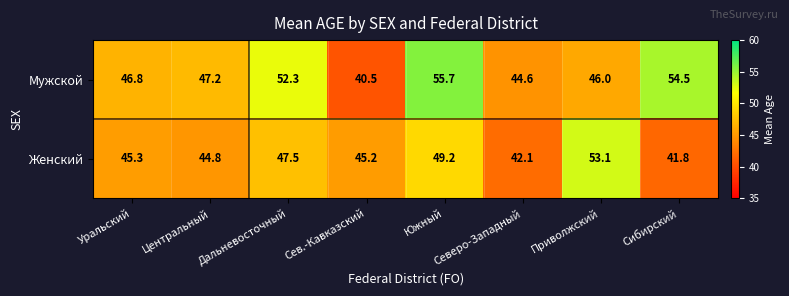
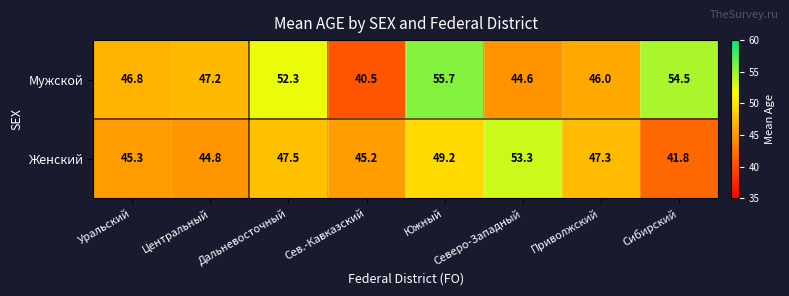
  {
    "Мужской": {
      "Уральский": 46.8,
      "Центральный": 47.2,
      "Дальневосточный": 52.3,
      "Сев.-Кавказский": 40.5,
      "Южный": 55.7,
      "Северо-Западный": 44.6,
      "Приволжский": 46.0,
      "Сибирский": 54.5
    },
    "Женский": {
      "Уральский": 45.3,
      "Центральный": 44.8,
      "Дальневосточный": 47.5,
      "Сев.-Кавказский": 45.2,
      "Южный": 49.2,
-     "Северо-Западный": 42.1,
-     "Приволжский": 53.1,
+     "Северо-Западный": 53.3,
+     "Приволжский": 47.3,
      "Сибирский": 41.8
    }
  }
